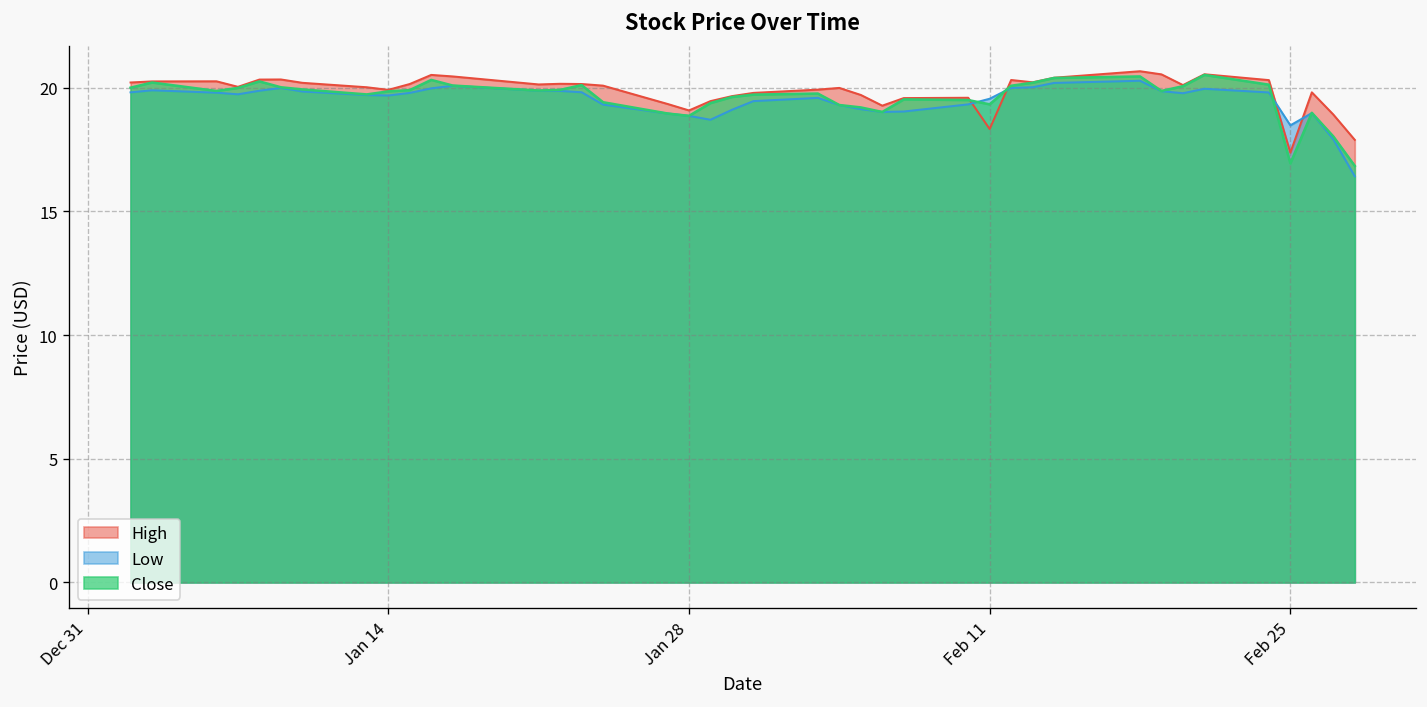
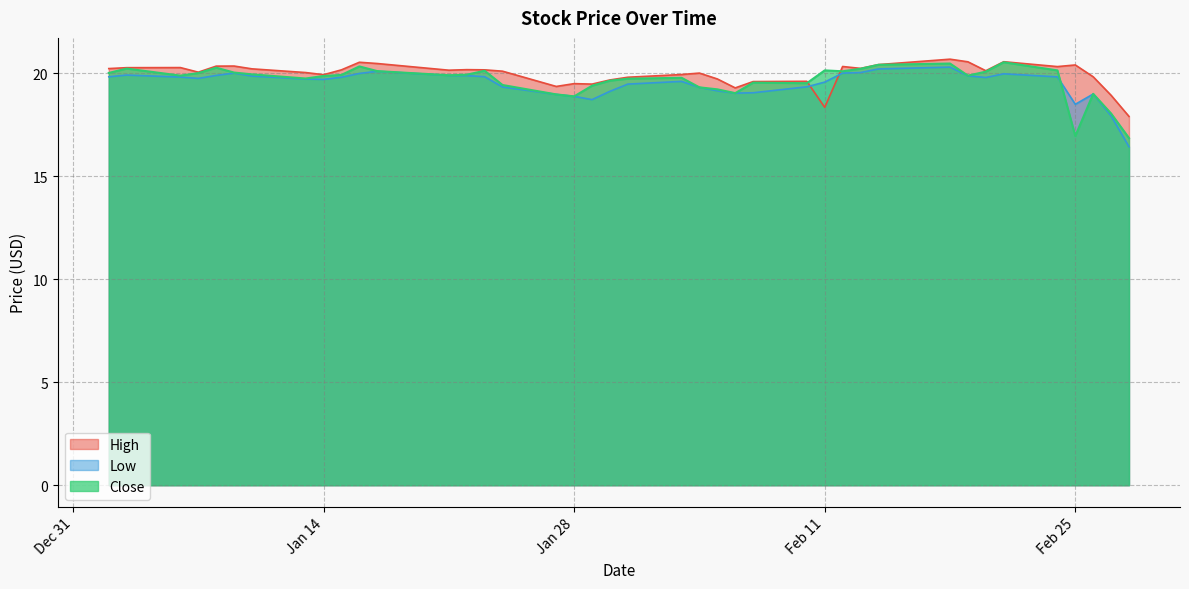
  {
    "High": {
-     "Jan 28": 19.1,
+     "Jan 28": 19.5,
      "Feb 11": 18.3,
-     "Feb 25": 17.4
+     "Feb 25": 20.4
    },
    "Low": {
      "Jan 14": 19.7,
      "Feb 11": 19.6,
      "Feb 25": 18.5
    },
    "Close": {
-     "Feb 11": 19.3,
+     "Feb 11": 20.1,
      "Feb 25": 16.9
    }
  }
